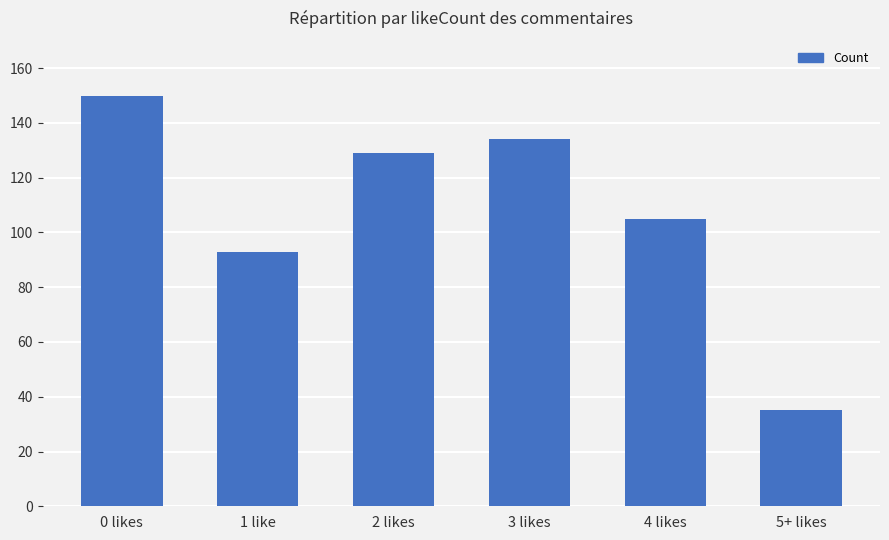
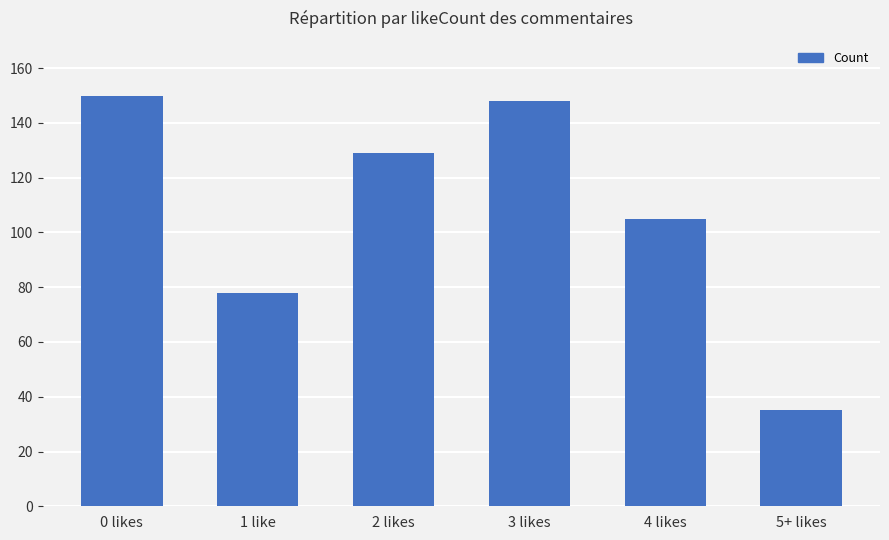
  {
    "0 likes": 150,
-   "1 like": 93,
+   "1 like": 78,
    "2 likes": 129,
-   "3 likes": 134,
+   "3 likes": 148,
    "4 likes": 105,
    "5+ likes": 35
  }
